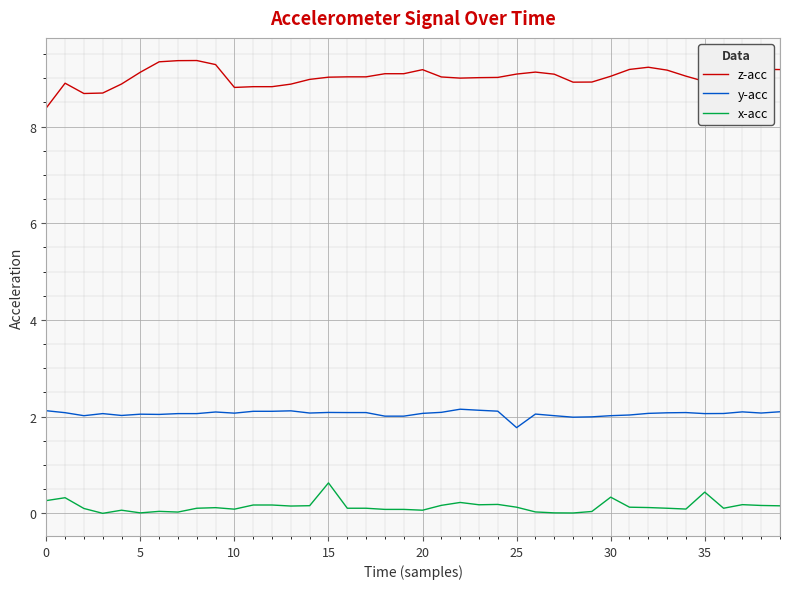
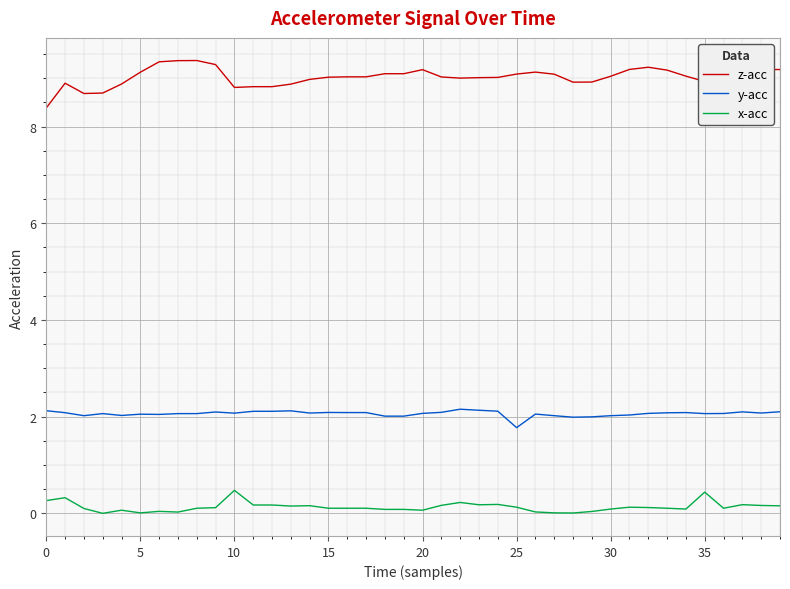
  {
    "z-acc": {
      "0": 8.4,
      "5": 9.1,
      "10": 8.8,
      "15": 9.0,
      "20": 9.2,
      "25": 9.1,
      "30": 9.0
    },
    "y-acc": {
      "0": 2.1,
      "5": 2.0,
      "10": 2.1,
      "15": 2.1,
      "20": 2.1,
      "25": 1.8,
      "30": 2.0,
      "35": 2.1
    },
    "x-acc": {
      "0": 0.3,
      "5": 0.0,
-     "10": 0.1,
-     "15": 0.6,
+     "10": 0.5,
+     "15": 0.1,
      "20": 0.1,
      "25": 0.1,
-     "30": 0.3,
+     "30": 0.1,
      "35": 0.4
    }
  }
